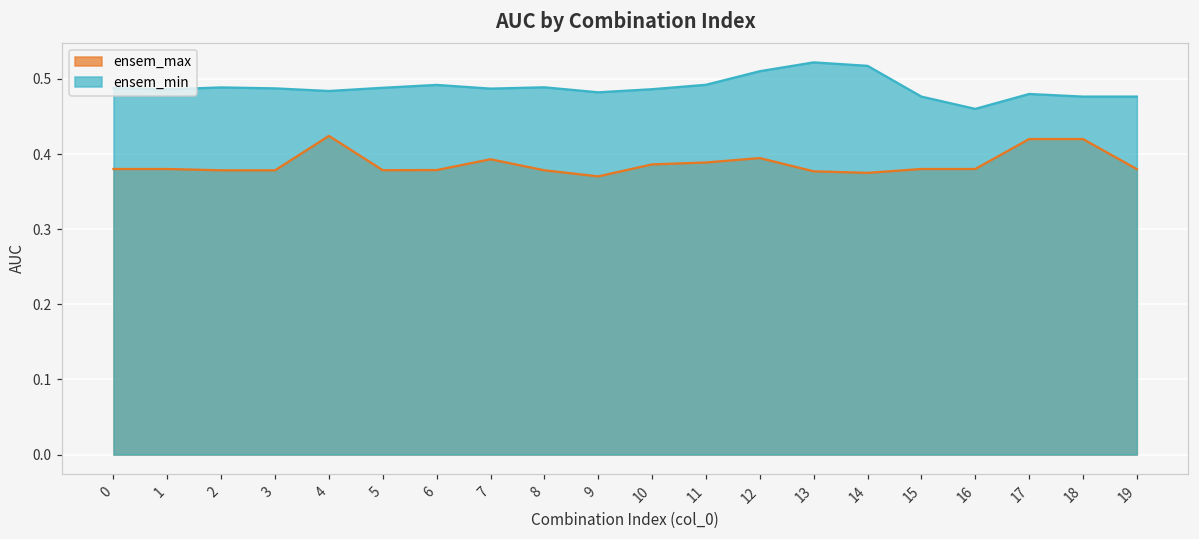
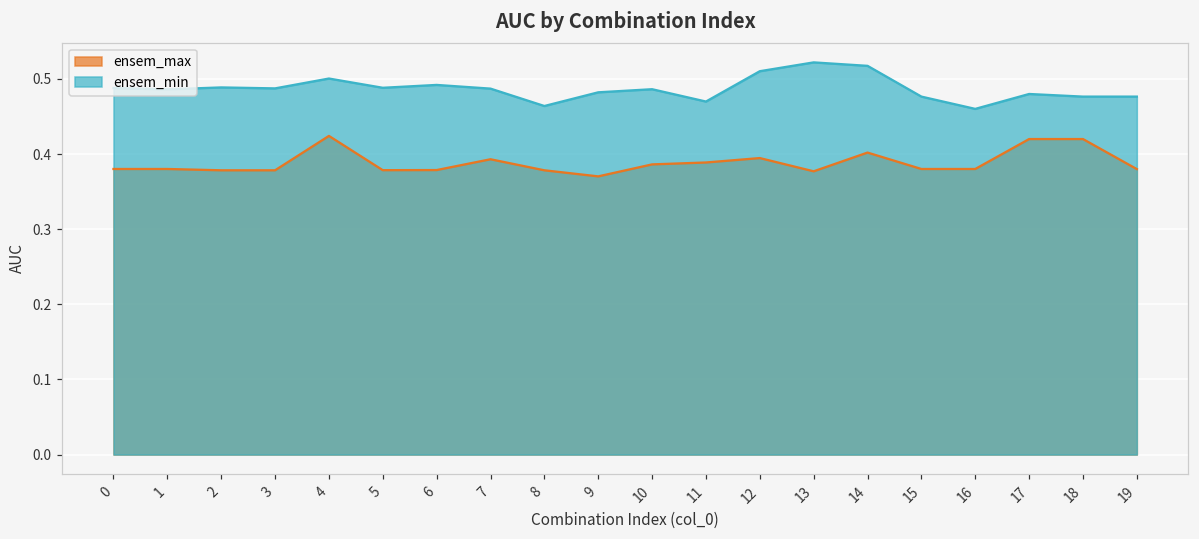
  {
    "ensem_max": {
      "0": 0.38,
      "1": 0.38,
      "2": 0.38,
      "3": 0.38,
      "4": 0.42,
      "5": 0.38,
      "6": 0.38,
      "7": 0.39,
      "8": 0.38,
      "9": 0.37,
      "10": 0.39,
      "11": 0.39,
      "12": 0.39,
      "13": 0.38,
-     "14": 0.38,
+     "14": 0.40,
      "15": 0.38,
      "16": 0.38,
      "17": 0.42,
      "18": 0.42,
      "19": 0.38
    },
    "ensem_min": {
      "2": 0.49,
      "3": 0.49,
-     "4": 0.48,
+     "4": 0.50,
      "5": 0.49,
      "6": 0.49,
      "7": 0.49,
-     "8": 0.49,
+     "8": 0.46,
      "9": 0.48,
      "10": 0.49,
-     "11": 0.49,
+     "11": 0.47,
      "12": 0.51,
      "13": 0.52,
      "14": 0.52,
      "15": 0.48,
      "16": 0.46,
      "17": 0.48,
      "18": 0.48,
      "19": 0.48
    }
  }
